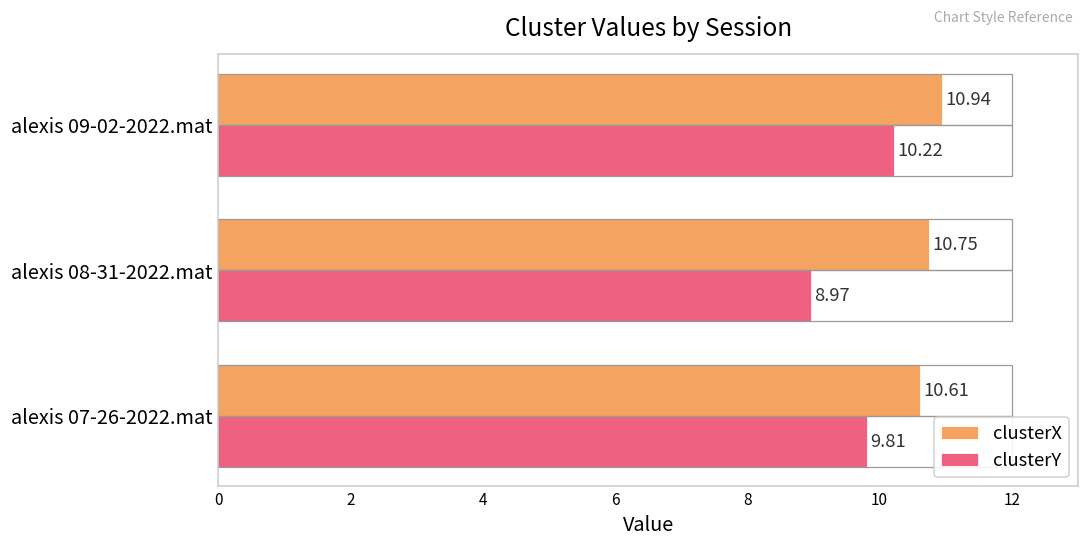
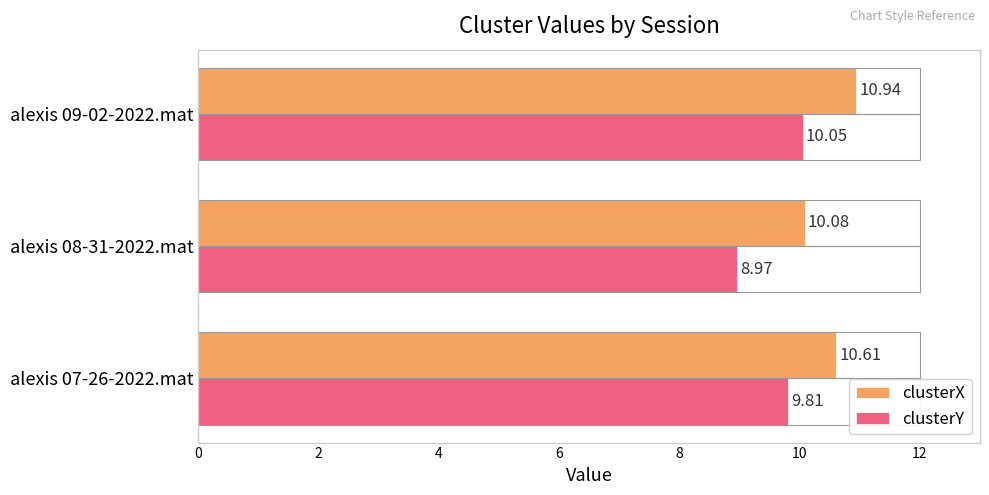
  {
    "clusterX": {
-     "alexis 08-31-2022.mat": 10.75
+     "alexis 08-31-2022.mat": 10.08
    },
    "clusterY": {
-     "alexis 09-02-2022.mat": 10.22
+     "alexis 09-02-2022.mat": 10.05
    }
  }
